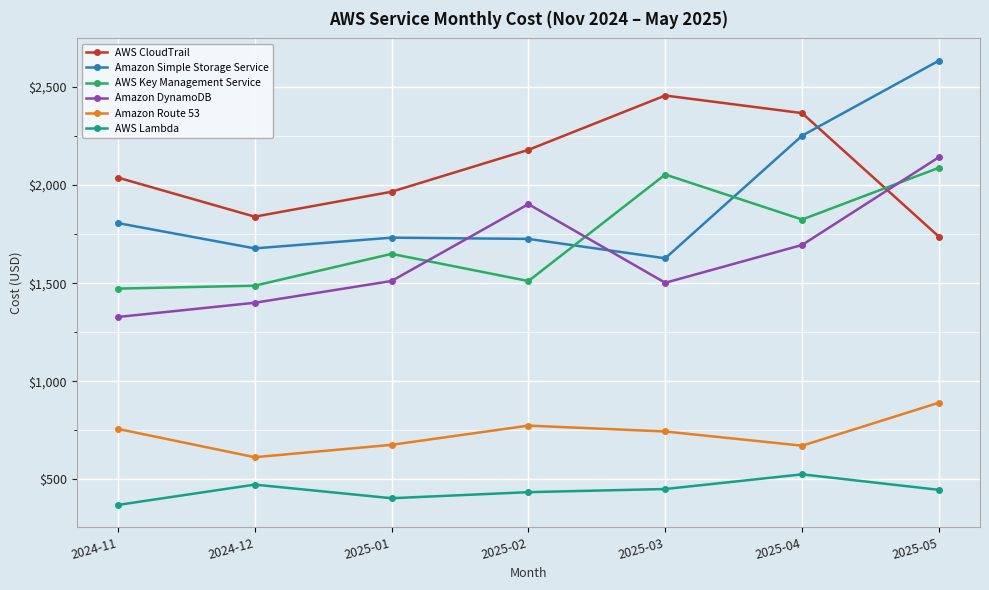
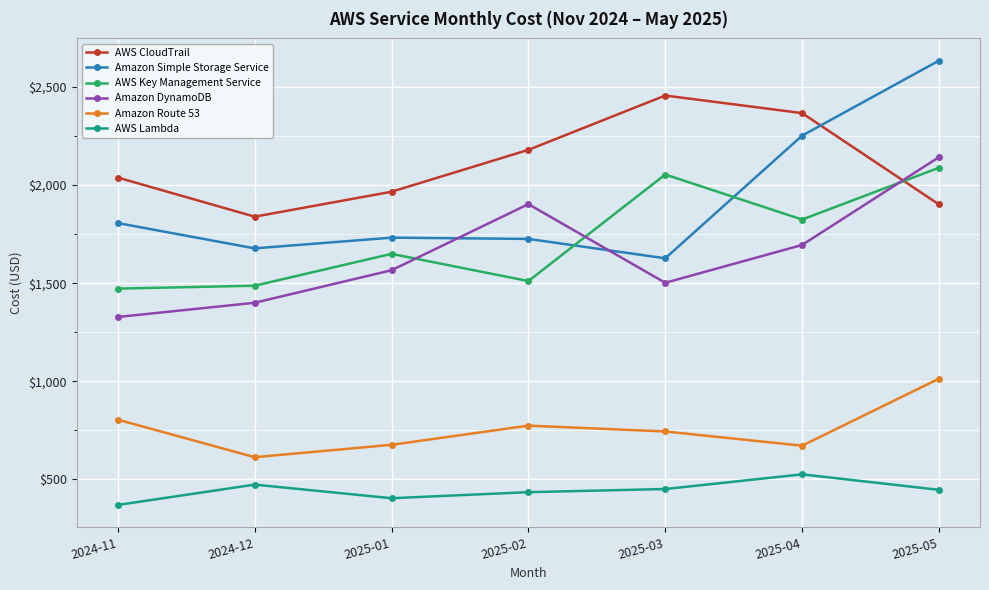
  {
    "AWS CloudTrail": {
      "2024-11": "$2,040",
      "2024-12": "$1,840",
      "2025-01": "$1,970",
      "2025-02": "$2,180",
      "2025-03": "$2,460",
      "2025-04": "$2,370",
-     "2025-05": "$1,740"
+     "2025-05": "$1,900"
    },
    "Amazon Simple Storage Service": {
      "2024-11": "$1,810",
      "2024-12": "$1,680",
      "2025-01": "$1,730",
      "2025-02": "$1,730",
      "2025-03": "$1,630",
      "2025-04": "$2,250",
      "2025-05": "$2,630"
    },
    "Amazon DynamoDB": {
      "2024-11": "$1,330",
      "2024-12": "$1,400",
-     "2025-01": "$1,510",
+     "2025-01": "$1,570",
      "2025-02": "$1,900",
      "2025-03": "$1,500",
      "2025-04": "$1,690",
      "2025-05": "$2,140"
    },
    "Amazon Route 53": {
-     "2024-11": "$760",
+     "2024-11": "$800",
      "2024-12": "$610",
      "2025-01": "$680",
      "2025-02": "$770",
      "2025-03": "$740",
      "2025-04": "$670",
-     "2025-05": "$890"
+     "2025-05": "$1,010"
    }
  }
